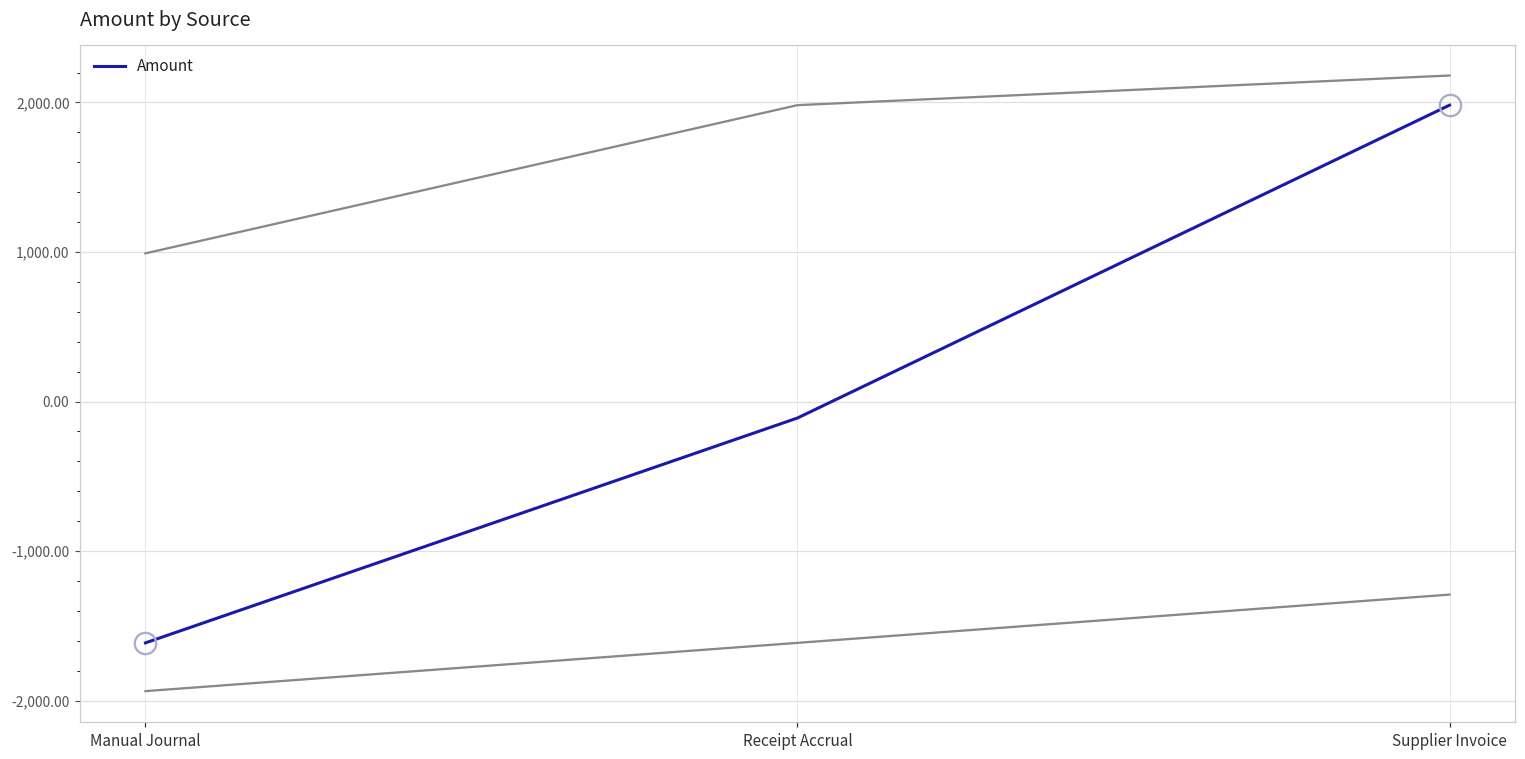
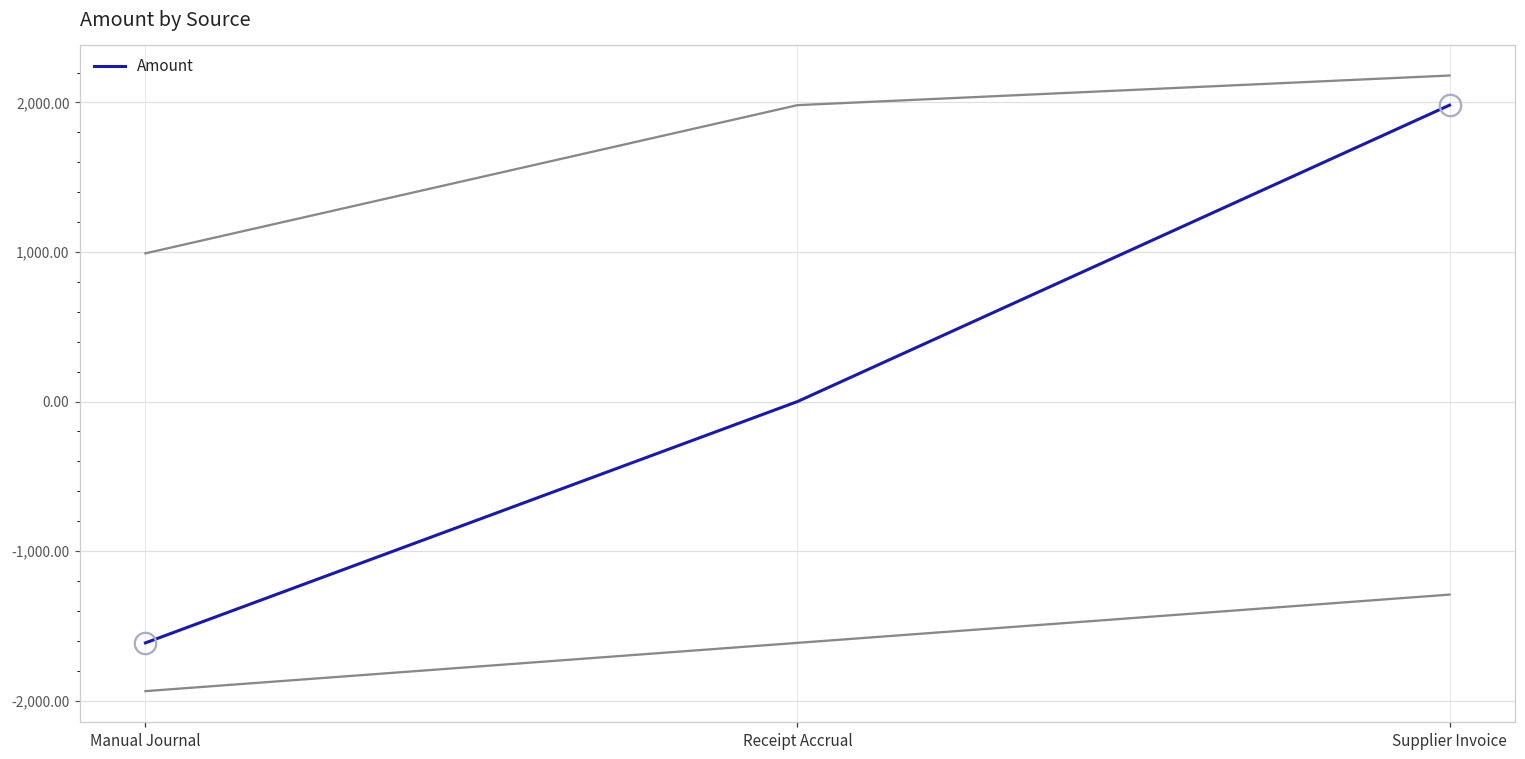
  {
    "Amount": {
-     "Receipt Accrual": -110
+     "Receipt Accrual": 0
    }
  }
